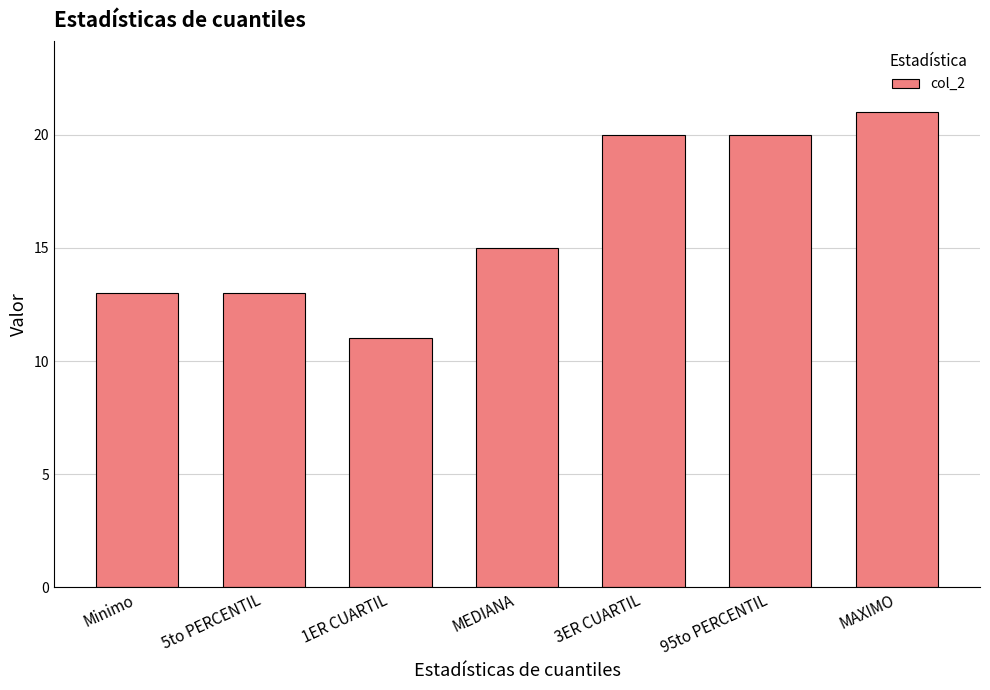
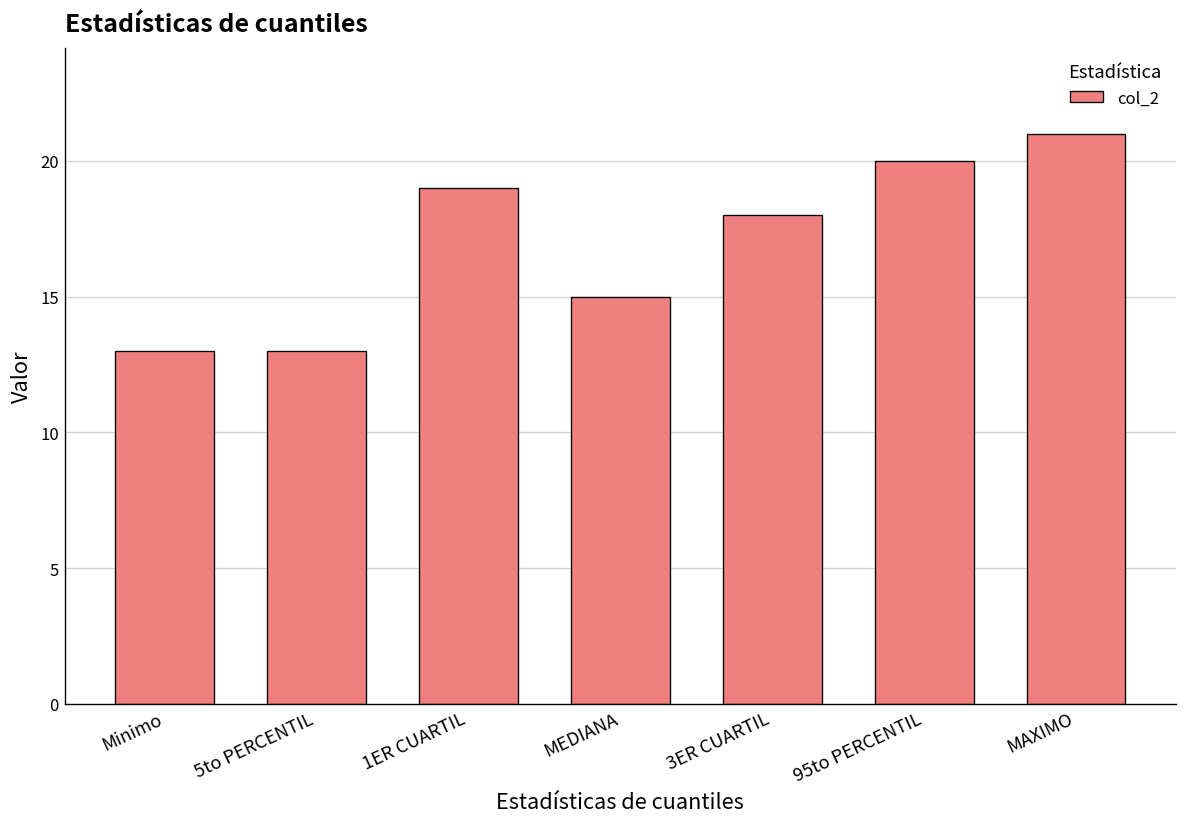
  {
    "Minimo": 13,
    "5to PERCENTIL": 13,
-   "1ER CUARTIL": 11,
+   "1ER CUARTIL": 19,
    "MEDIANA": 15,
-   "3ER CUARTIL": 20,
+   "3ER CUARTIL": 18,
    "95to PERCENTIL": 20,
    "MAXIMO": 21
  }
